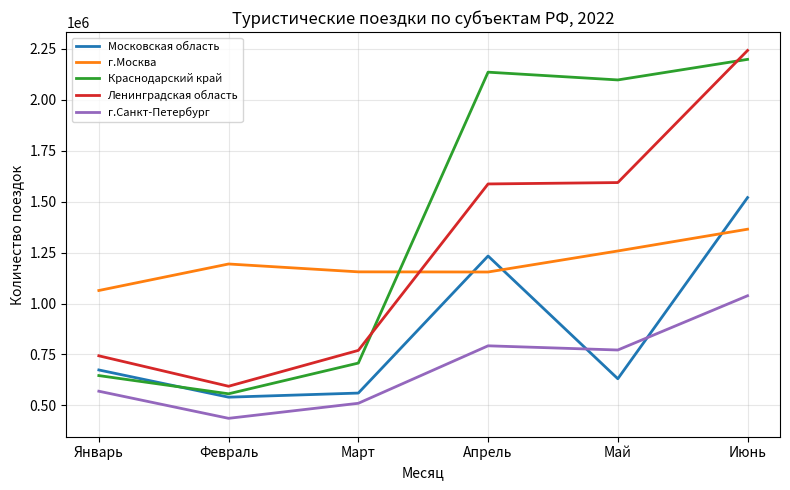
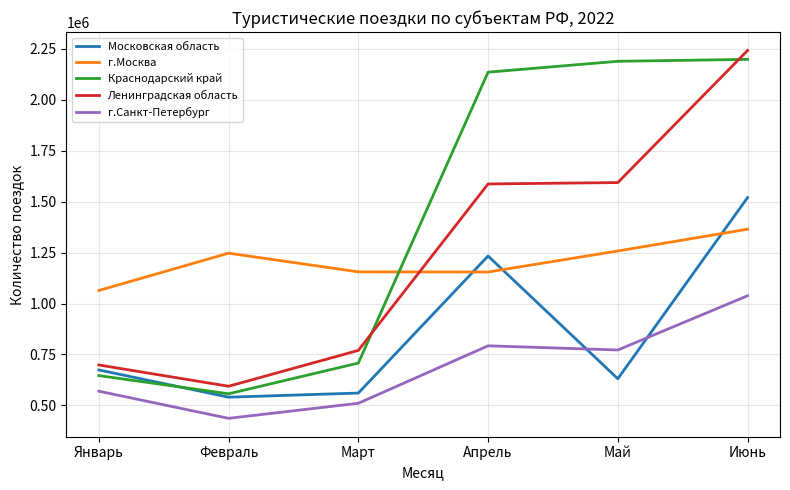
  {
    "Московская область": {
      "Январь": 670000,
      "Февраль": 540000,
      "Март": 560000,
      "Апрель": 1230000,
      "Май": 630000,
      "Июнь": 1520000
    },
    "г.Москва": {
      "Январь": 1060000,
-     "Февраль": 1190000,
+     "Февраль": 1250000,
      "Март": 1160000,
      "Апрель": 1150000,
      "Май": 1260000,
      "Июнь": 1370000
    },
    "Краснодарский край": {
      "Январь": 650000,
      "Февраль": 560000,
      "Март": 710000,
      "Апрель": 2140000,
-     "Май": 2100000,
+     "Май": 2190000,
      "Июнь": 2200000
    },
    "Ленинградская область": {
-     "Январь": 740000,
+     "Январь": 700000,
      "Февраль": 590000,
      "Март": 770000,
      "Апрель": 1590000,
      "Май": 1590000,
      "Июнь": 2240000
    },
    "г.Санкт-Петербург": {
      "Январь": 570000,
      "Февраль": 440000,
      "Март": 510000,
      "Апрель": 790000,
      "Май": 770000,
      "Июнь": 1040000
    }
  }
